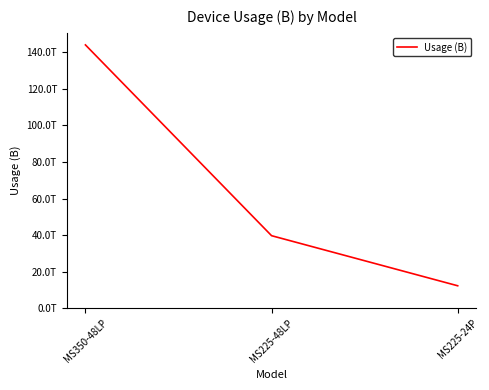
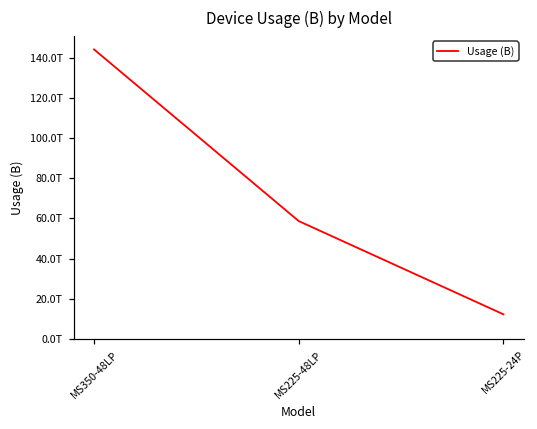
  {
    "MS350-48LP": "144T",
-   "MS225-48LP": "40T",
+   "MS225-48LP": "59T",
    "MS225-24P": "12T"
  }
